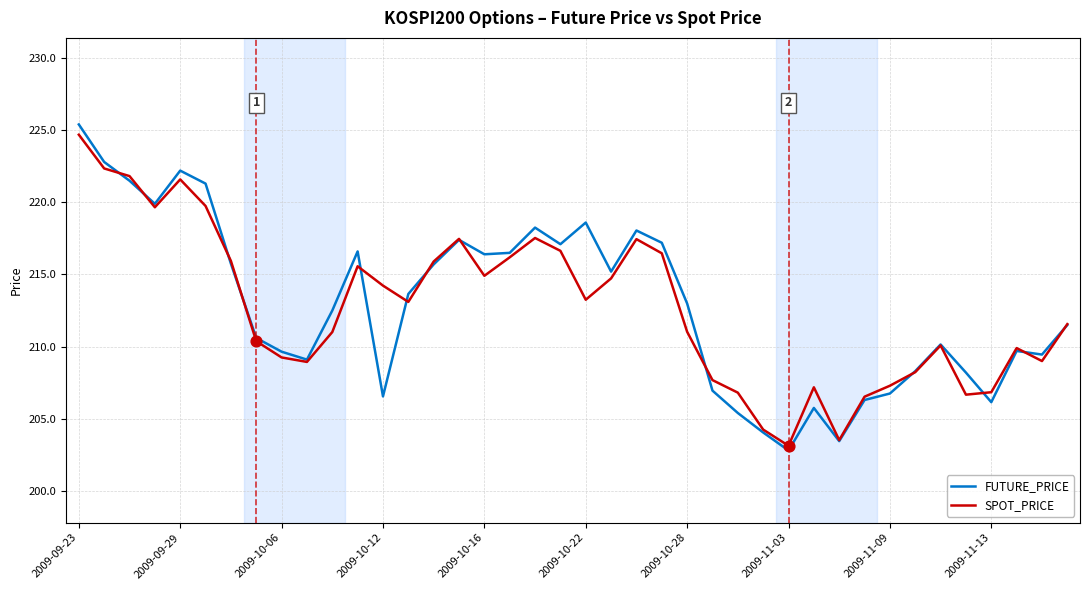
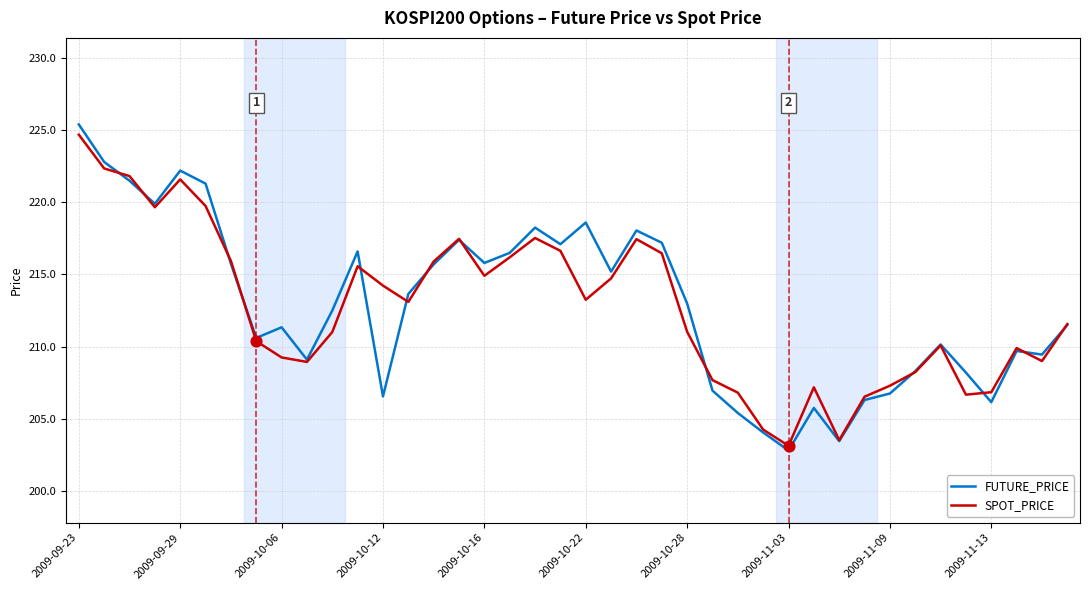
  {
    "FUTURE_PRICE": {
      "2009-09-23": 225.4,
      "2009-09-29": 222.2,
-     "2009-10-06": 209.7,
+     "2009-10-06": 211.3,
      "2009-10-12": 206.6,
-     "2009-10-16": 216.4,
+     "2009-10-16": 215.8,
      "2009-10-22": 218.6,
      "2009-10-28": 213.0,
      "2009-11-03": 202.8,
      "2009-11-09": 206.8,
      "2009-11-13": 206.2
    }
  }
